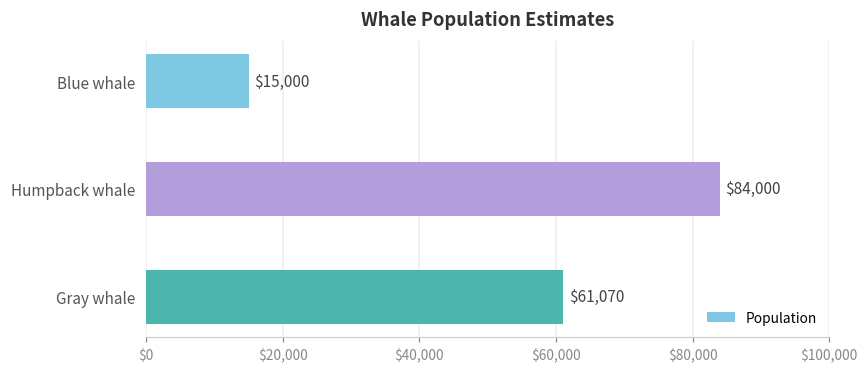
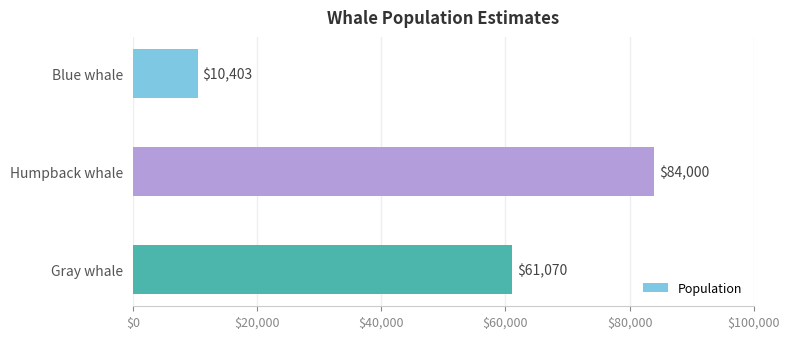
  {
-   "Blue whale": "$15,000",
+   "Blue whale": "$10,403",
    "Humpback whale": "$84,000",
    "Gray whale": "$61,070"
  }
